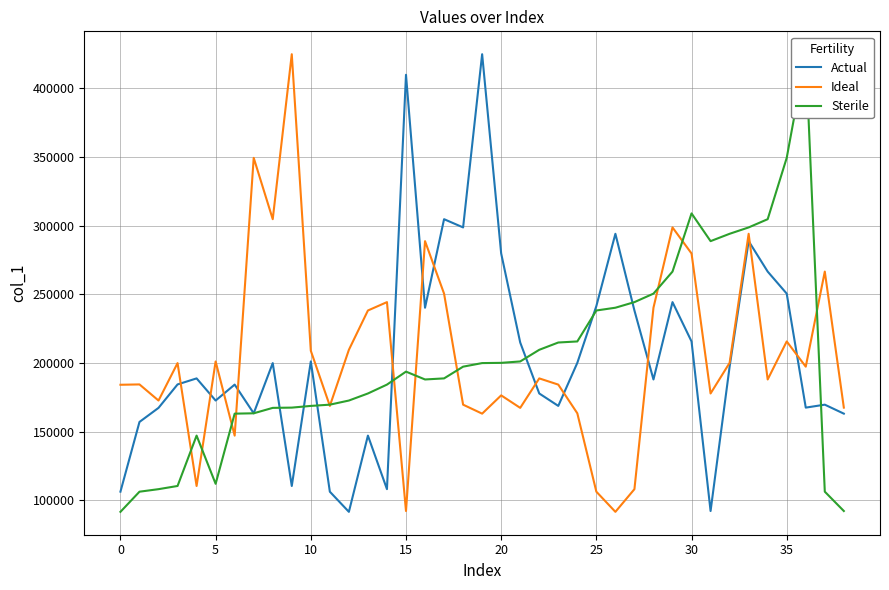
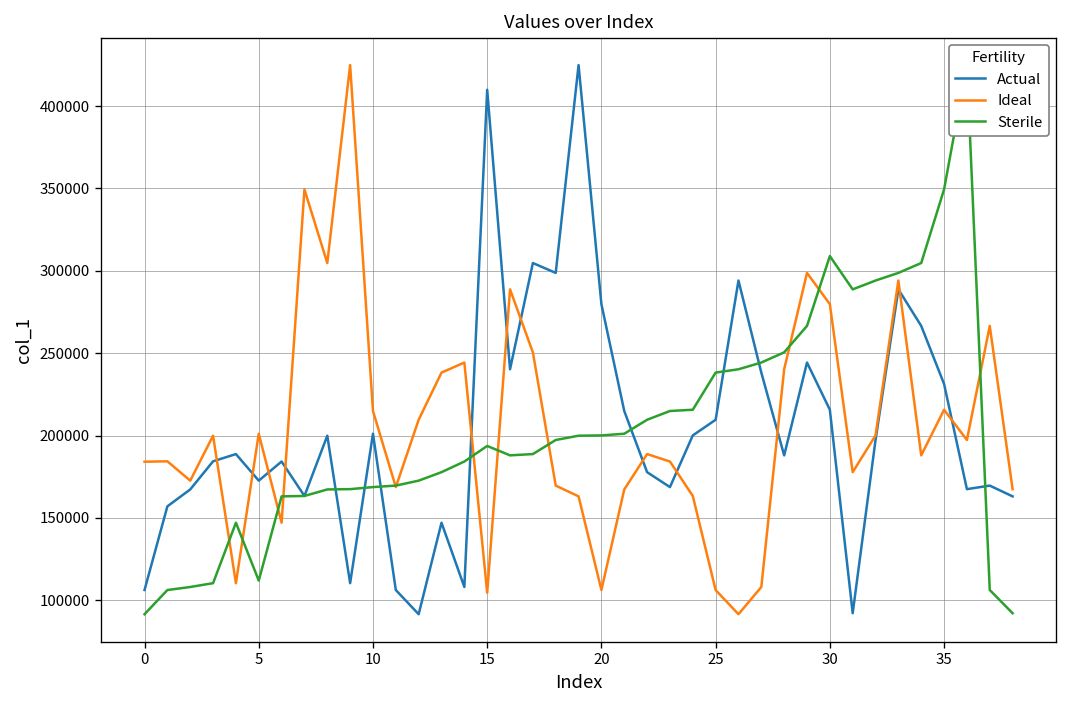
  {
    "Actual": {
      "0": 106000,
      "5": 173000,
      "10": 201000,
      "15": 410000,
      "20": 280000,
-     "25": 241000,
+     "25": 210000,
      "30": 216000,
-     "35": 250000
+     "35": 231000
    },
    "Ideal": {
      "0": 184000,
      "5": 201000,
-     "10": 209000,
-     "15": 92000,
-     "20": 176000,
+     "10": 215000,
+     "15": 105000,
+     "20": 106000,
      "25": 106000,
      "30": 280000,
      "35": 216000
    },
    "Sterile": {
      "0": 91000,
      "5": 112000,
      "10": 169000,
      "15": 194000,
      "20": 200000,
      "25": 238000,
      "30": 309000,
      "35": 349000
    }
  }
